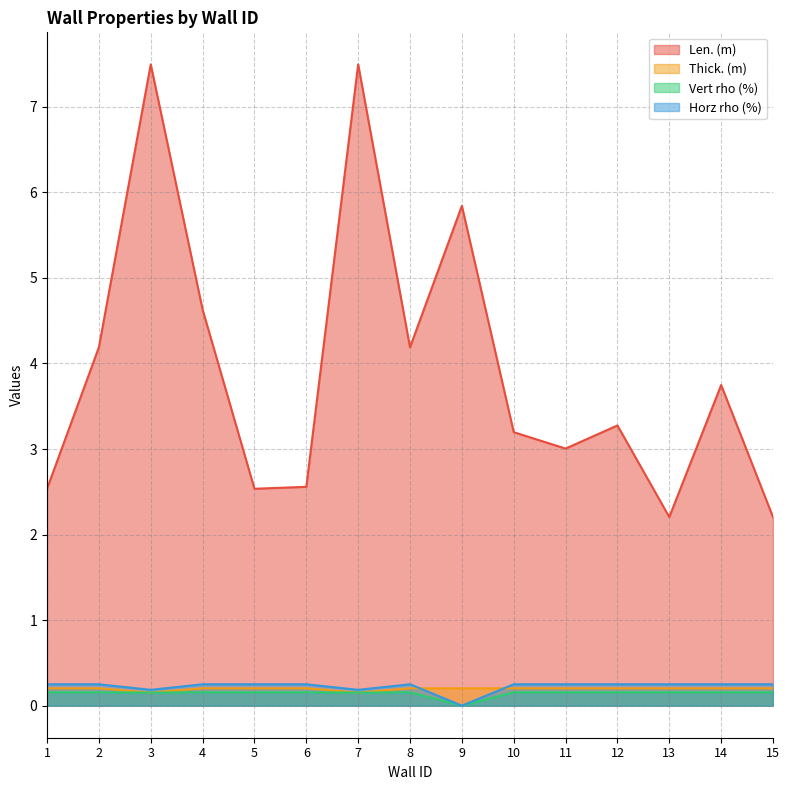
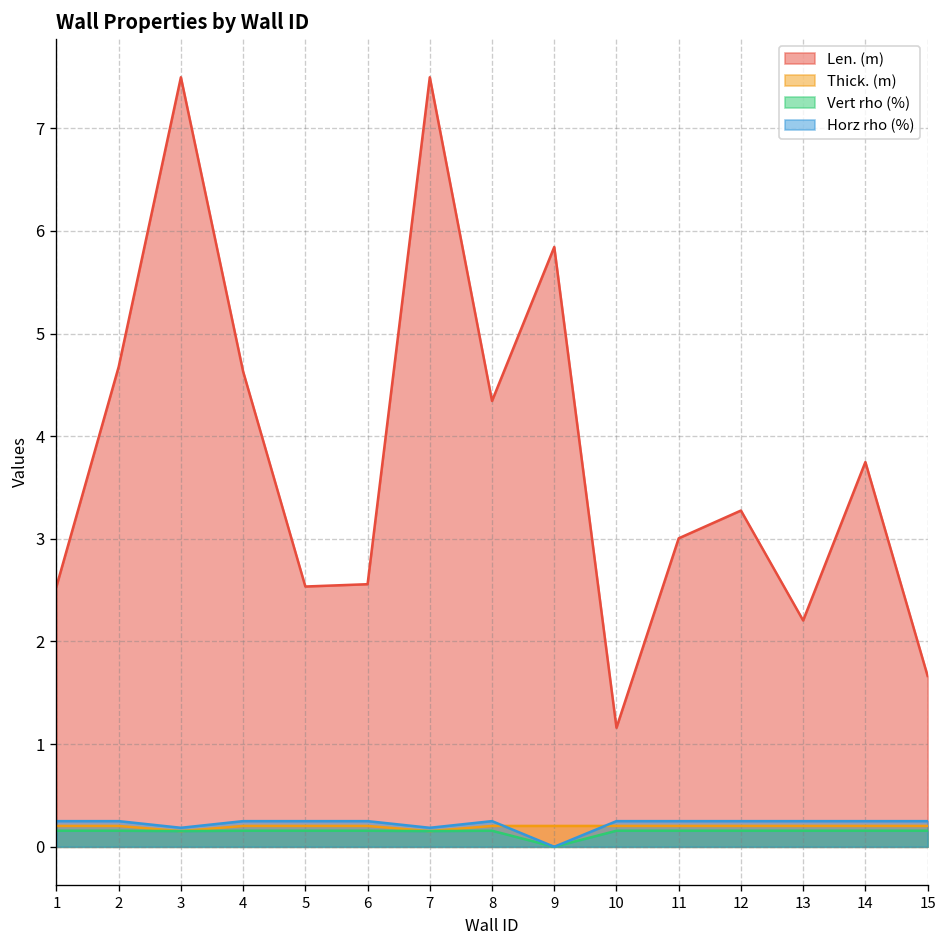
  {
    "Len. (m)": {
      "1": 2.5,
-     "2": 4.2,
+     "2": 4.7,
      "3": 7.5,
      "4": 4.6,
      "5": 2.5,
      "6": 2.6,
      "7": 7.5,
-     "8": 4.2,
+     "8": 4.3,
      "9": 5.8,
-     "10": 3.2,
+     "10": 1.2,
      "11": 3.0,
      "12": 3.3,
      "13": 2.2,
      "14": 3.7,
-     "15": 2.2
+     "15": 1.7
    },
    "Thick. (m)": {
      "1": 0.2,
      "2": 0.2,
      "4": 0.2,
      "5": 0.2,
      "6": 0.2,
      "8": 0.2,
      "9": 0.2,
      "10": 0.2,
      "11": 0.2,
      "12": 0.2,
      "13": 0.2,
      "14": 0.2,
      "15": 0.2
    },
    "Vert rho (%)": {
      "1": 0.2,
      "2": 0.2,
      "4": 0.2,
      "5": 0.2,
      "6": 0.2,
      "8": 0.2,
      "10": 0.2,
      "11": 0.2,
      "12": 0.2,
      "13": 0.2,
      "14": 0.2,
      "15": 0.2
    },
    "Horz rho (%)": {
      "1": 0.3,
      "2": 0.3,
      "3": 0.2,
      "4": 0.3,
      "5": 0.3,
      "6": 0.3,
      "7": 0.2,
      "8": 0.3,
      "10": 0.3,
      "11": 0.3,
      "12": 0.3,
      "13": 0.3,
      "14": 0.3,
      "15": 0.3
    }
  }
